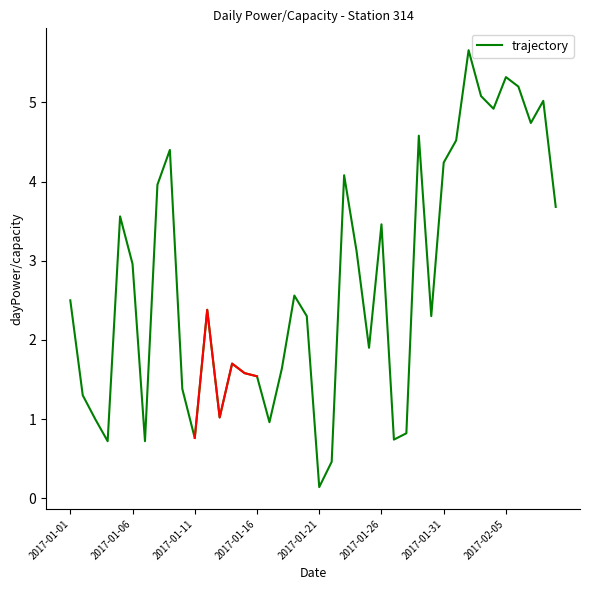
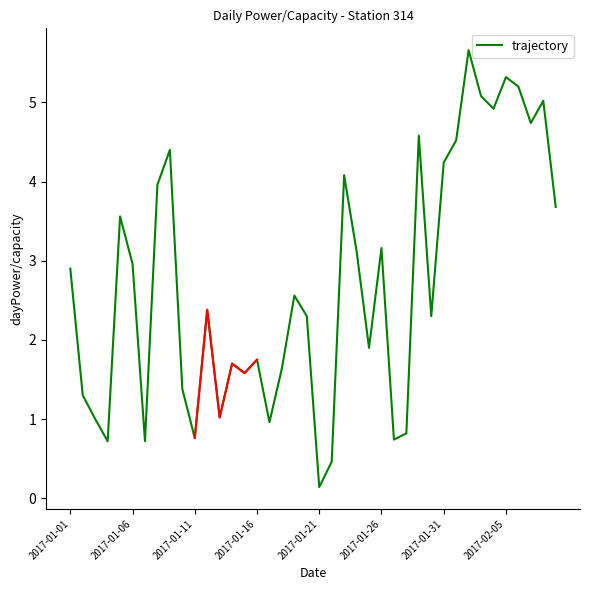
  {
    "trajectory": {
-     "2017-01-01": 2.5,
+     "2017-01-01": 2.9,
      "2017-01-06": 3.0,
-     "2017-01-16": 1.5,
+     "2017-01-16": 1.8,
      "2017-01-21": 0.1,
-     "2017-01-26": 3.5,
+     "2017-01-26": 3.2,
      "2017-01-31": 4.2,
      "2017-02-05": 5.3
    }
  }
